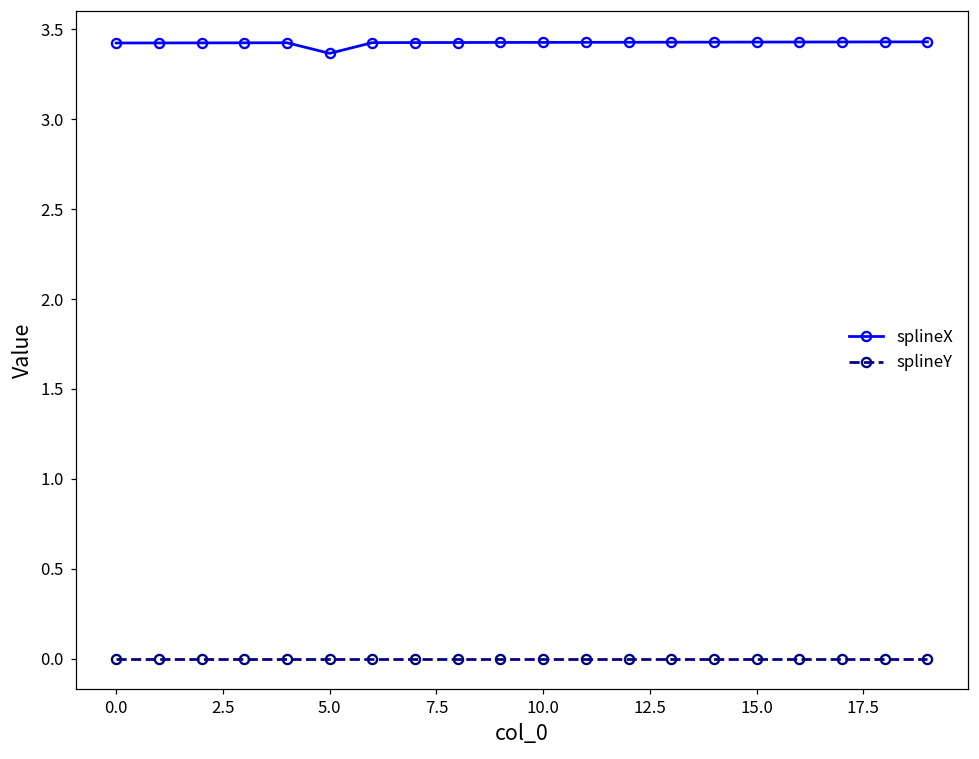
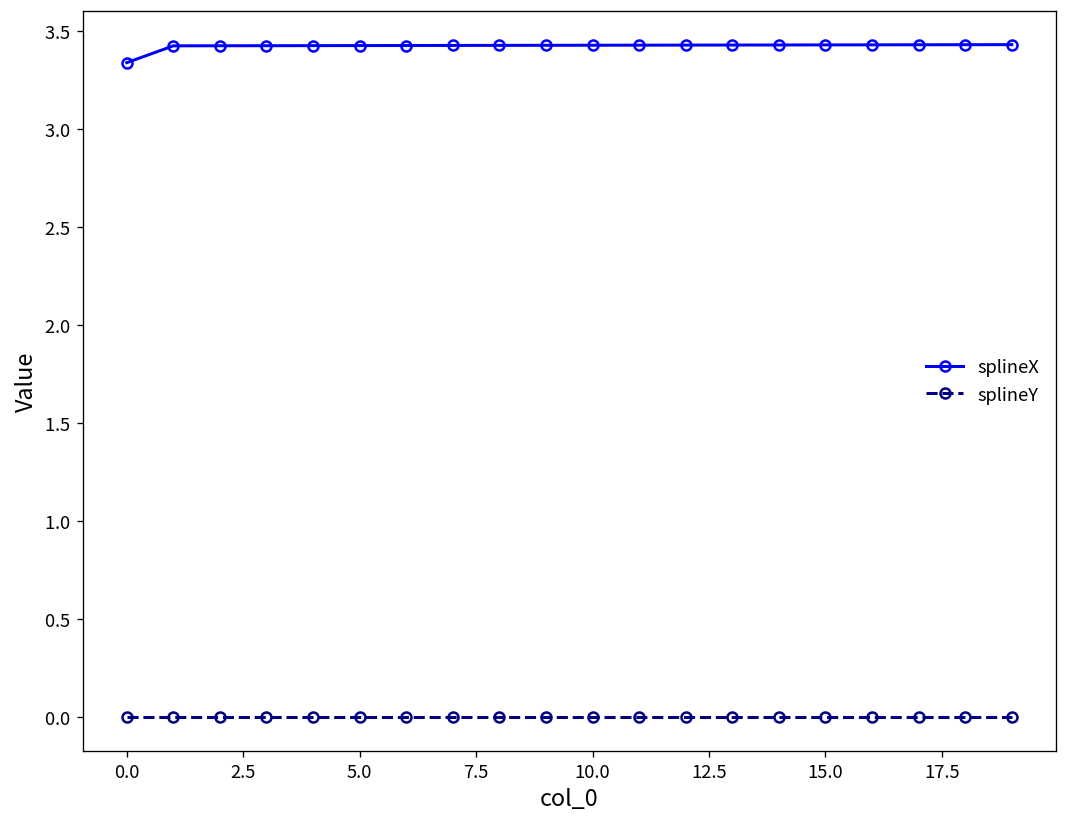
  {
    "splineX": {
-     "0.0": 3.42,
-     "5.0": 3.37,
+     "0.0": 3.34,
+     "5.0": 3.43,
      "10.0": 3.43,
      "15.0": 3.43
    },
    "splineY": {
      "0.0": 0.00,
      "5.0": 0.00,
      "10.0": 0.00,
      "15.0": 0.00
    }
  }
